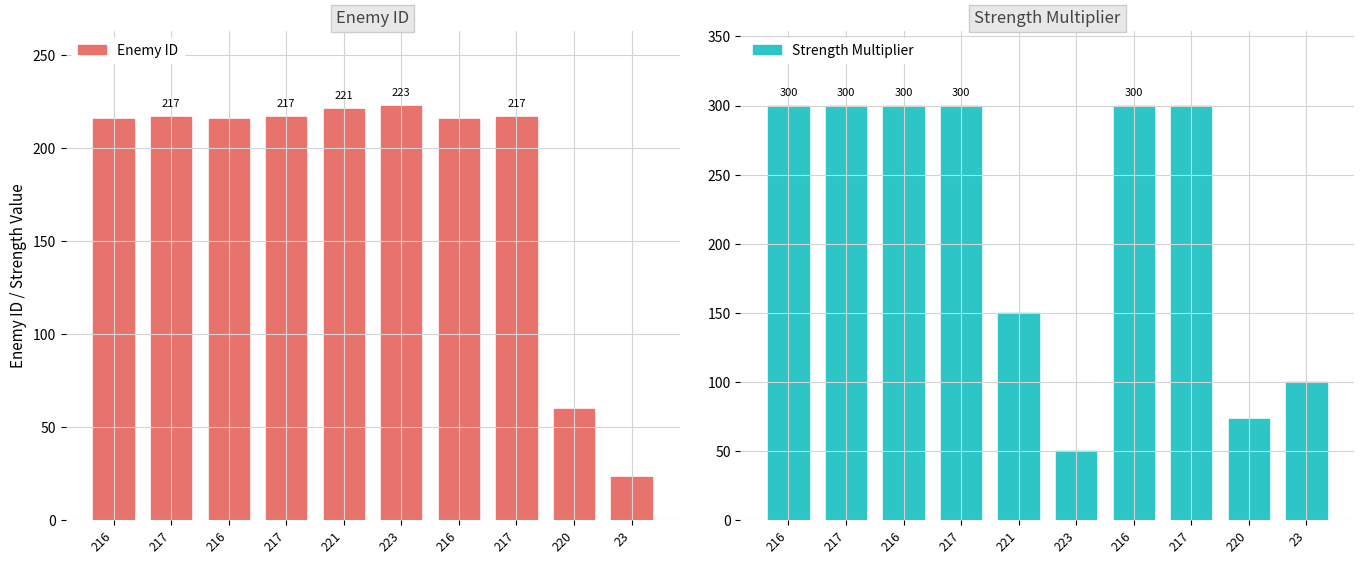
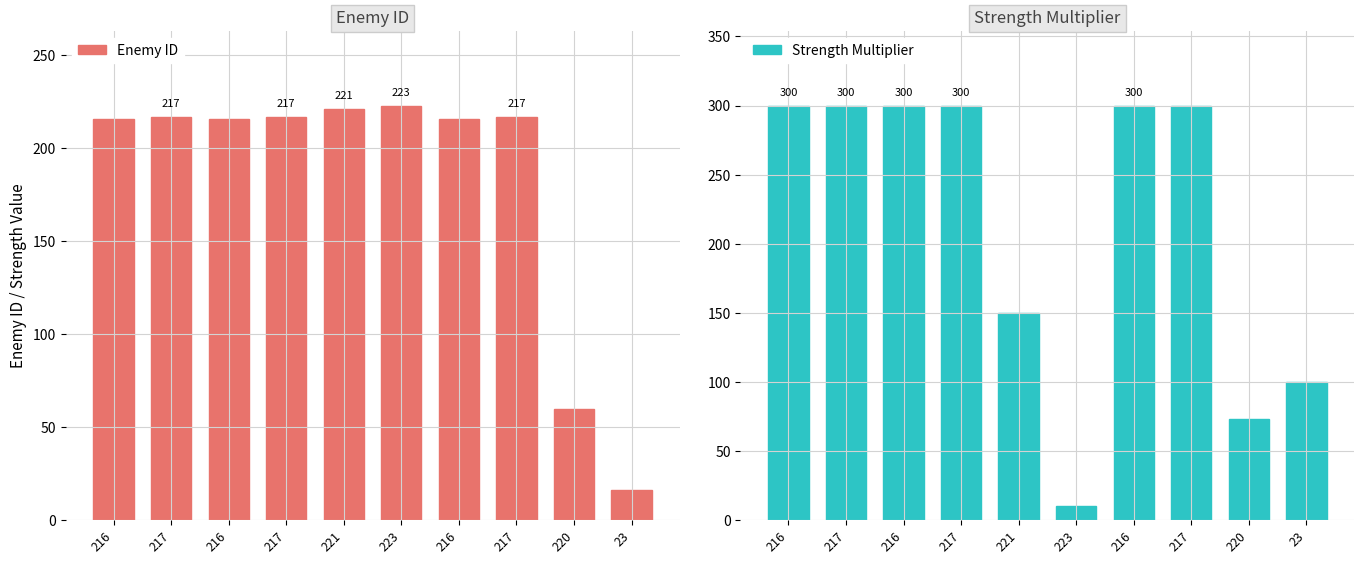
  {
    "Enemy ID": {
      "220": 60,
-     "23": 23
+     "23": 16
    },
    "Strength Multiplier": {
      "221": 150,
-     "223": 50,
+     "223": 10,
      "220": 73,
      "23": 100
    }
  }
